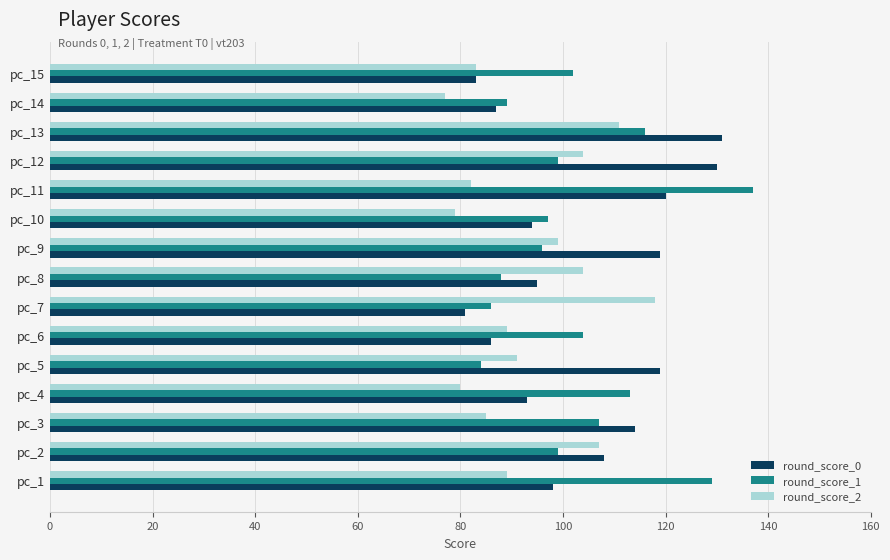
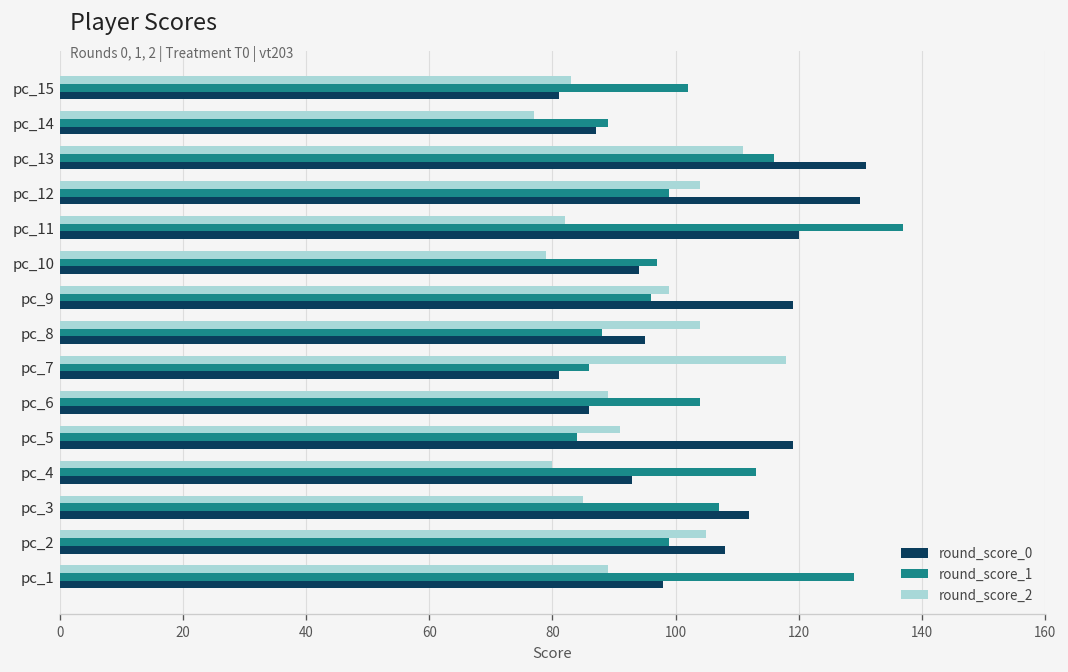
  {
    "round_score_0": {
-     "pc_15": 83,
+     "pc_15": 81,
      "pc_14": 87,
      "pc_13": 131,
      "pc_12": 130,
      "pc_11": 120,
      "pc_10": 94,
      "pc_9": 119,
      "pc_8": 95,
      "pc_7": 81,
      "pc_6": 86,
      "pc_5": 119,
      "pc_4": 93,
-     "pc_3": 114,
+     "pc_3": 112,
      "pc_2": 108,
      "pc_1": 98
    },
    "round_score_1": {
      "pc_15": 102,
      "pc_14": 89,
      "pc_13": 116,
      "pc_12": 99,
      "pc_11": 137,
      "pc_10": 97,
      "pc_9": 96,
      "pc_8": 88,
      "pc_7": 86,
      "pc_6": 104,
      "pc_5": 84,
      "pc_4": 113,
      "pc_3": 107,
      "pc_2": 99,
      "pc_1": 129
    },
    "round_score_2": {
      "pc_15": 83,
      "pc_14": 77,
      "pc_13": 111,
      "pc_12": 104,
      "pc_11": 82,
      "pc_10": 79,
      "pc_9": 99,
      "pc_8": 104,
      "pc_7": 118,
      "pc_6": 89,
      "pc_5": 91,
      "pc_4": 80,
      "pc_3": 85,
-     "pc_2": 107,
+     "pc_2": 105,
      "pc_1": 89
    }
  }
